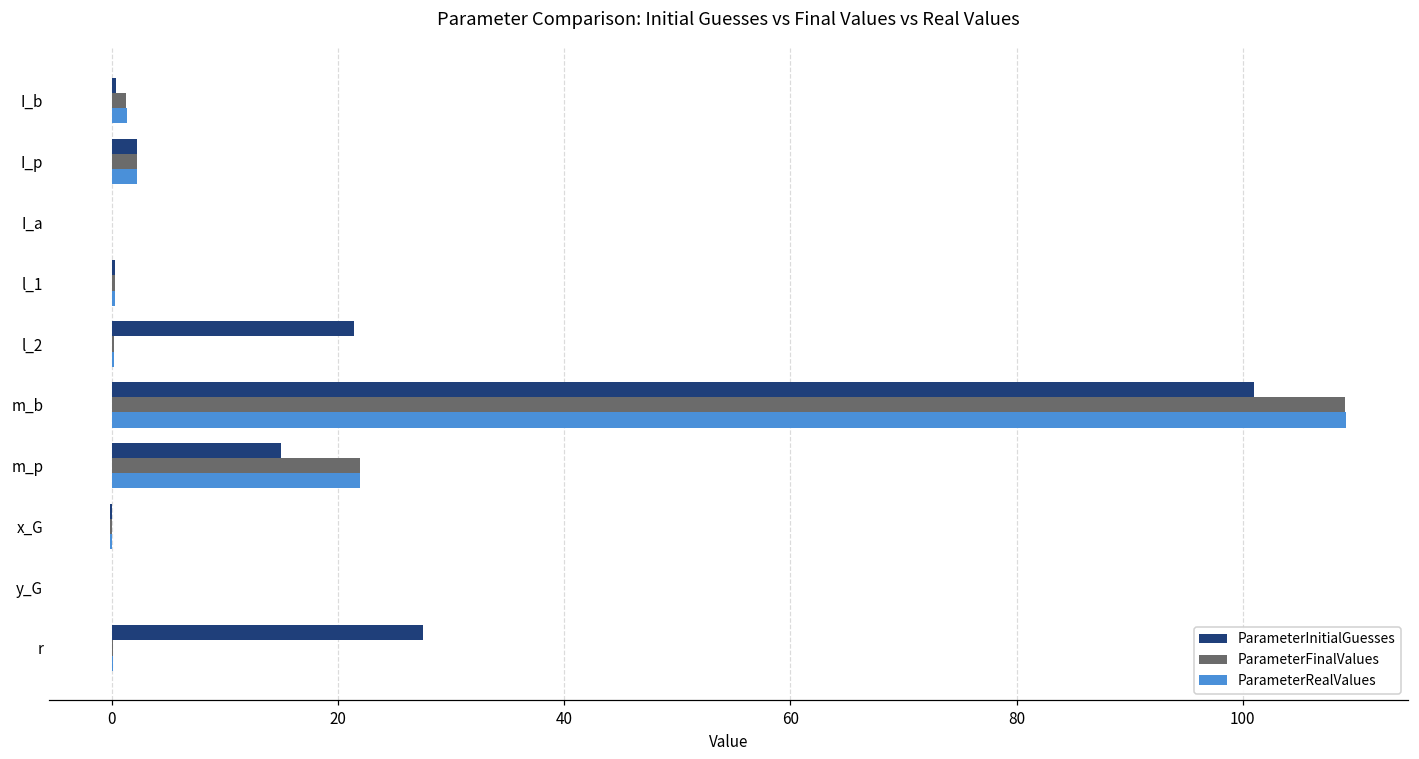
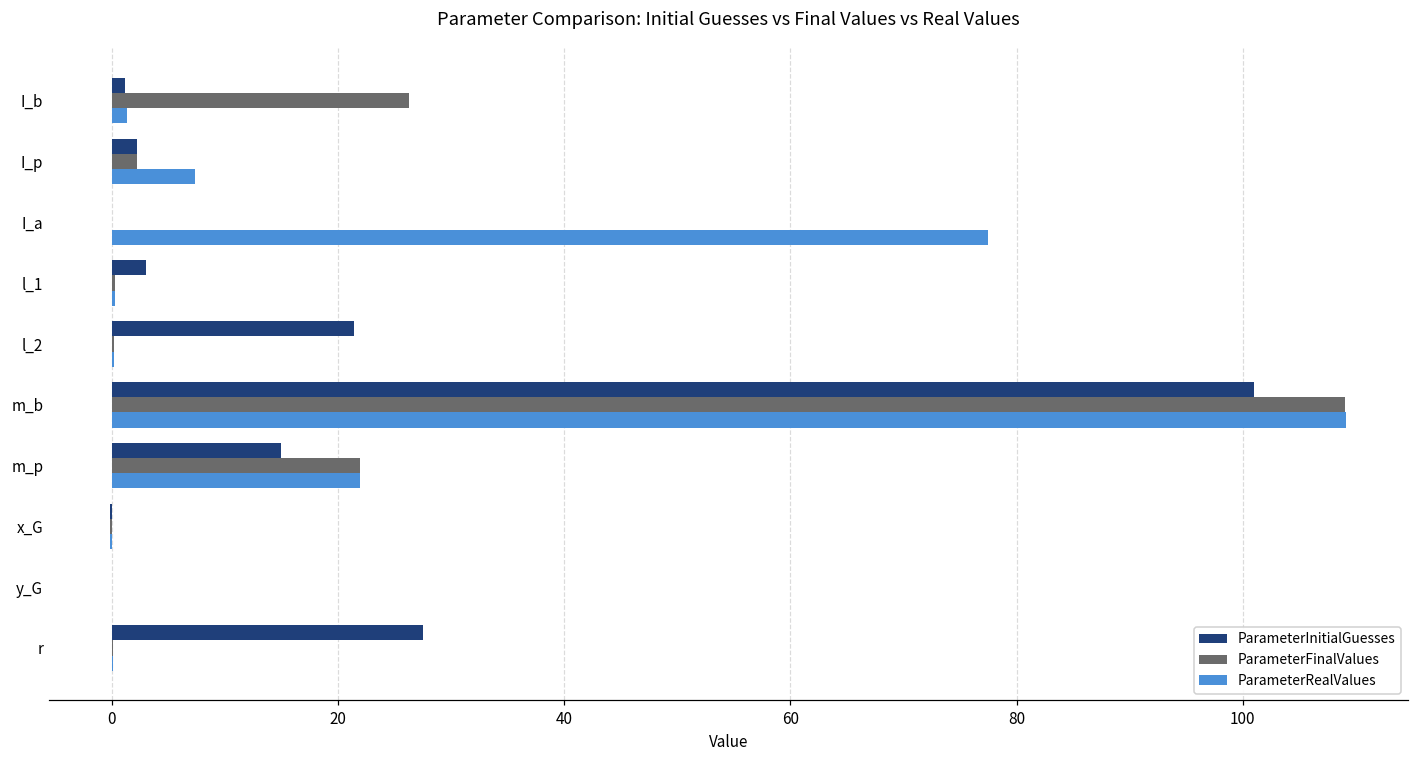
  {
    "ParameterInitialGuesses": {
-     "I_b": 0.4,
+     "I_b": 1.2,
      "I_p": 2.2,
-     "l_1": 0.3,
+     "l_1": 3.0,
      "l_2": 21.4,
      "m_b": 101.0,
      "m_p": 15.0,
      "r": 27.5
    },
    "ParameterFinalValues": {
-     "I_b": 1.3,
+     "I_b": 26.3,
      "I_p": 2.2,
      "l_1": 0.3,
      "m_b": 109.0,
      "m_p": 21.9
    },
    "ParameterRealValues": {
      "I_b": 1.3,
-     "I_p": 2.2,
-     "I_a": 0.0,
+     "I_p": 7.3,
+     "I_a": 77.5,
      "l_1": 0.3,
      "m_b": 109.1,
      "m_p": 21.9,
      "y_G": 0.0
    }
  }
